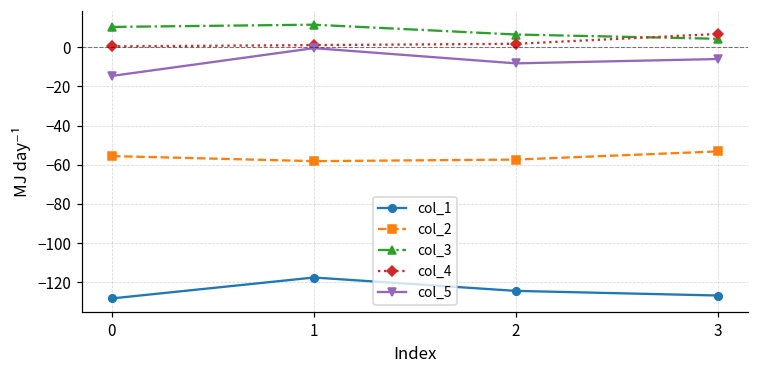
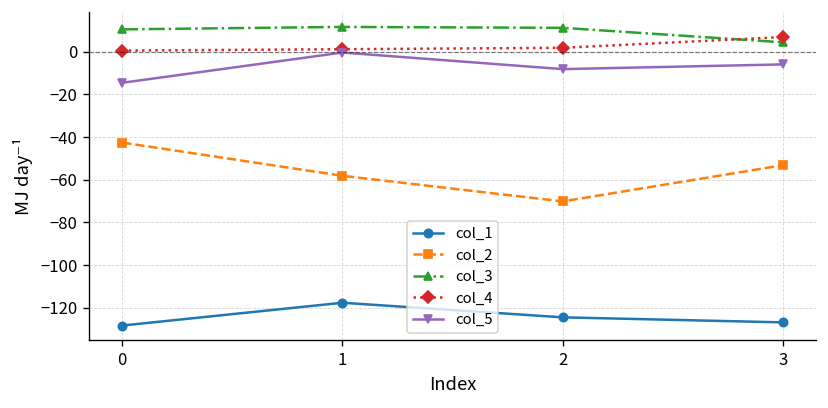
  {
    "col_1": {
      "0": -128,
      "1": -118,
      "2": -124,
      "3": -127
    },
    "col_2": {
-     "0": -56,
+     "0": -43,
      "1": -58,
-     "2": -57,
+     "2": -70,
      "3": -53
    },
    "col_3": {
      "0": 10,
      "1": 12,
-     "2": 7,
+     "2": 11,
      "3": 4
    },
    "col_4": {
      "0": 0,
      "1": 1,
      "2": 2,
      "3": 7
    },
    "col_5": {
      "0": -15,
      "1": 0,
      "2": -8,
      "3": -6
    }
  }
